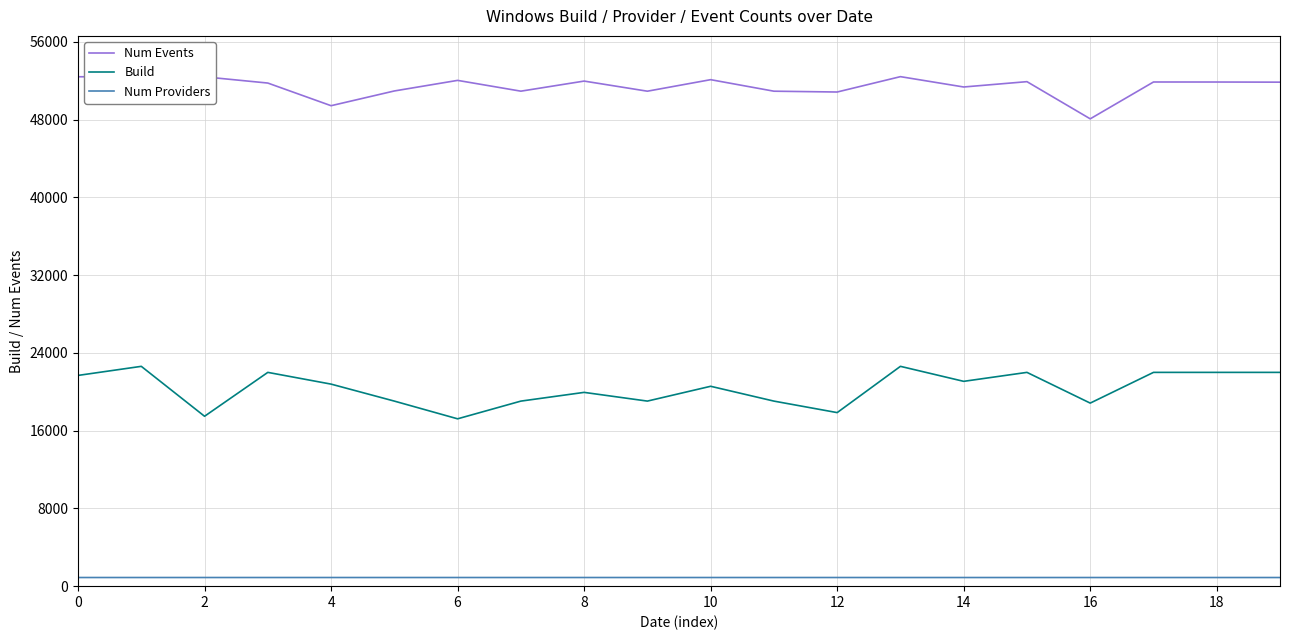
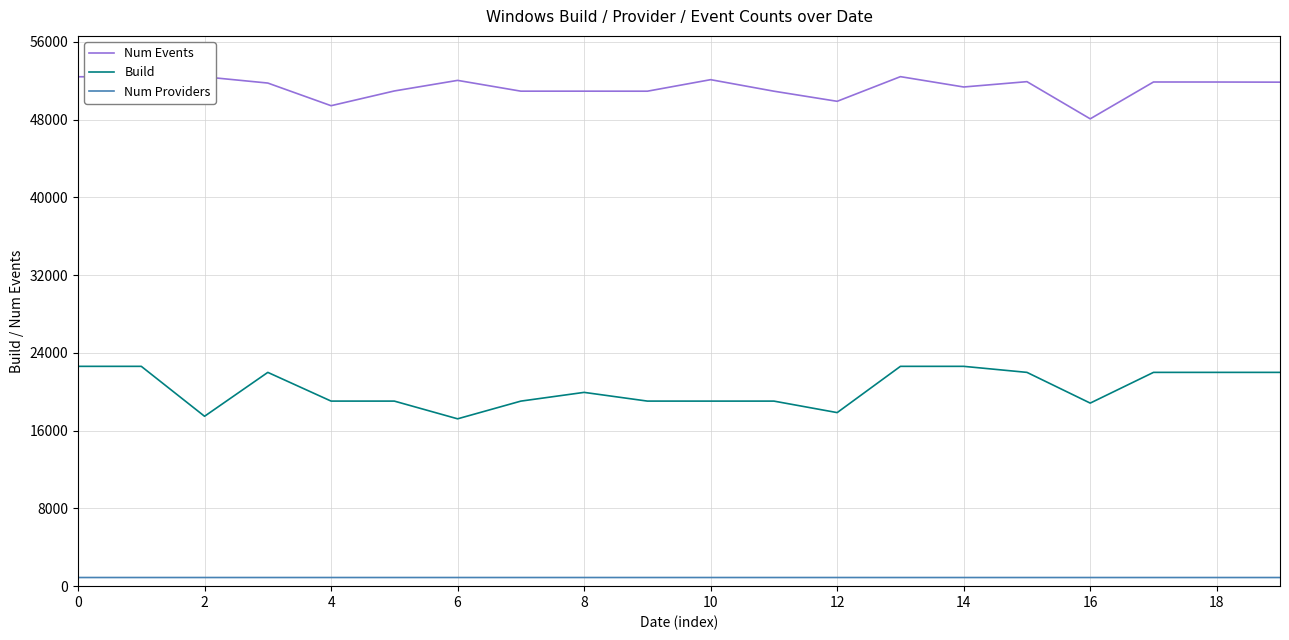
  {
    "Num Events": {
      "0": 52000,
      "4": 49000,
      "6": 52000,
-     "8": 52000,
+     "8": 51000,
      "10": 52000,
-     "12": 51000,
+     "12": 50000,
      "14": 51000,
      "16": 48000,
      "18": 52000
    },
    "Build": {
-     "0": 22000,
+     "0": 23000,
      "2": 17000,
-     "4": 21000,
+     "4": 19000,
      "6": 17000,
      "8": 20000,
-     "10": 21000,
+     "10": 19000,
      "12": 18000,
-     "14": 21000,
+     "14": 23000,
      "16": 19000,
      "18": 22000
    },
    "Num Providers": {
      "0": 1000,
      "2": 1000,
      "4": 1000,
      "6": 1000,
      "8": 1000,
      "10": 1000,
      "12": 1000,
      "14": 1000,
      "16": 1000,
      "18": 1000
    }
  }
